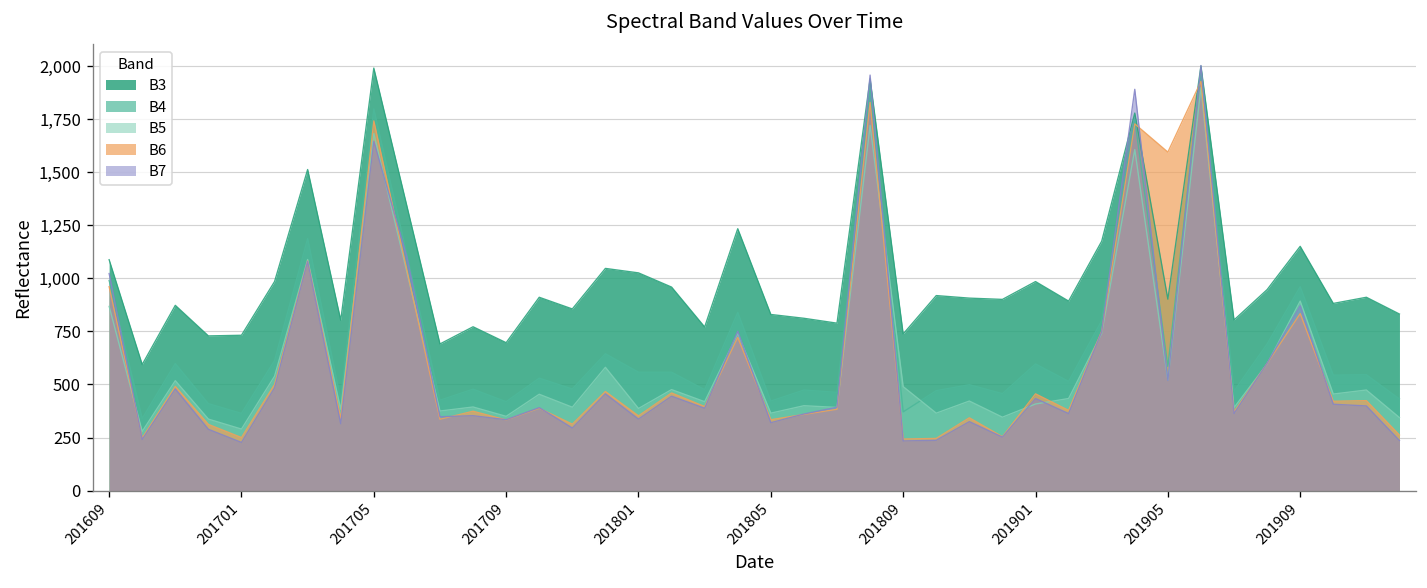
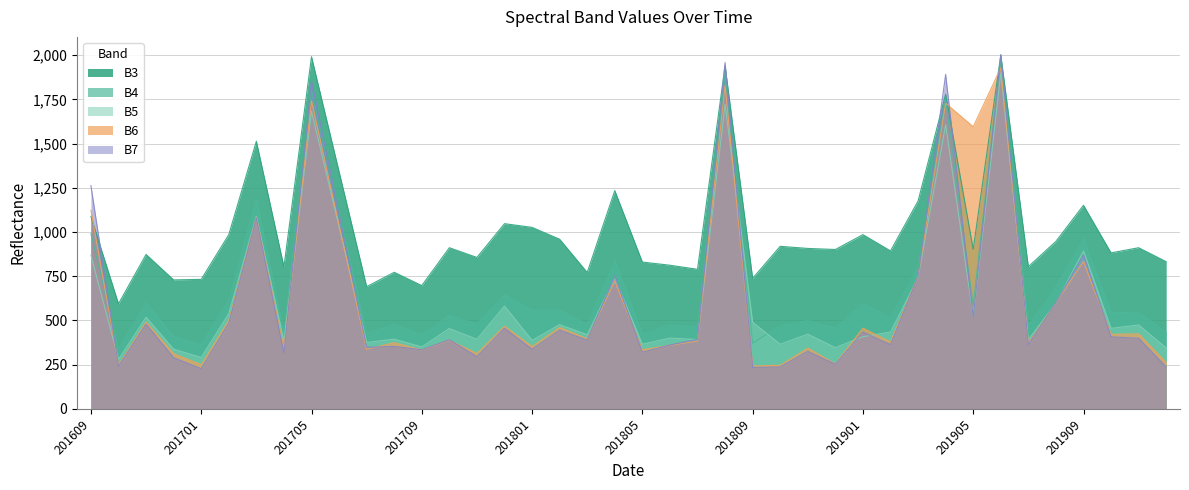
  {
    "B5": {
      "201609": "870",
      "201701": "290",
      "201705": "1,680",
      "201709": "350",
      "201801": "390",
      "201805": "370",
      "201809": "490",
      "201901": "410",
      "201909": "890"
    },
    "B6": {
-     "201609": "960",
+     "201609": "1,120",
      "201701": "250",
      "201705": "1,740",
      "201801": "350",
      "201901": "460",
      "201905": "1,600",
      "201909": "830"
    },
    "B7": {
-     "201609": "1,020",
+     "201609": "1,260",
      "201701": "230",
-     "201705": "1,650",
+     "201705": "1,850",
      "201801": "340",
      "201901": "430",
      "201909": "870"
    }
  }
